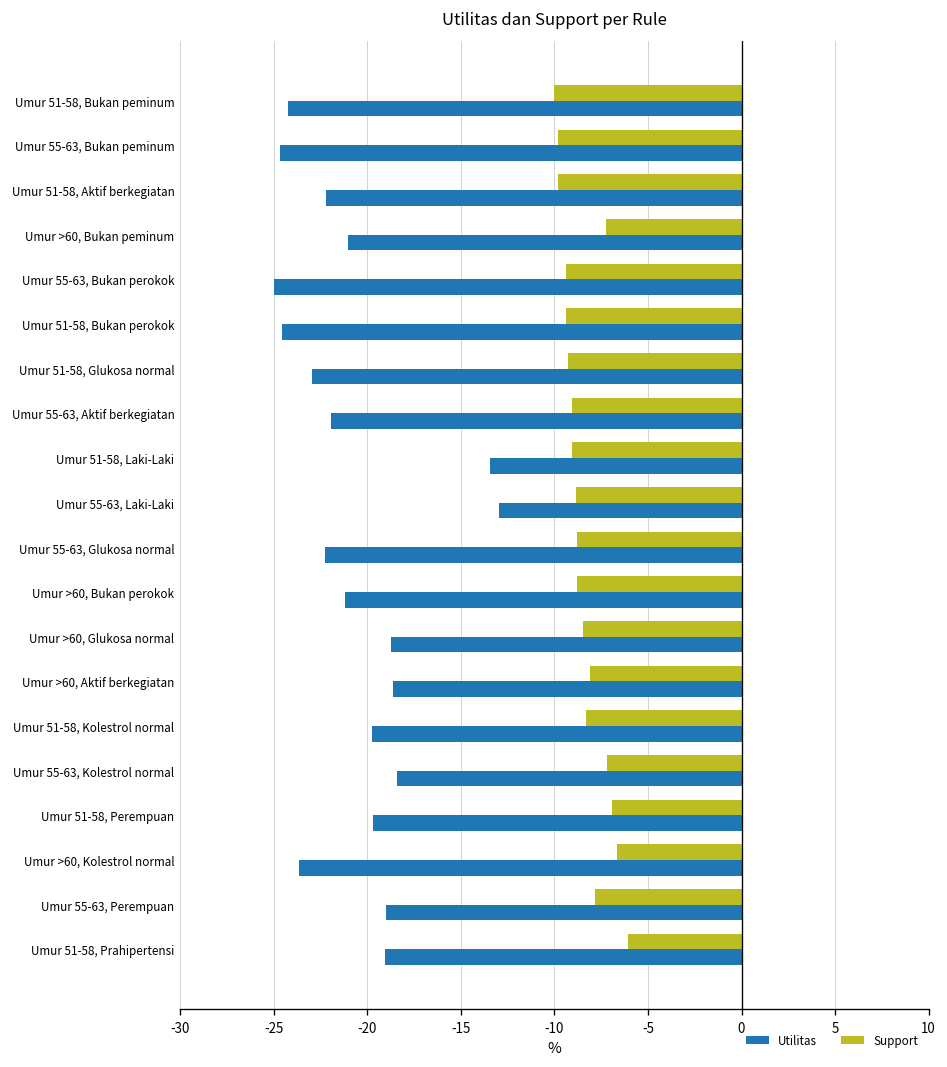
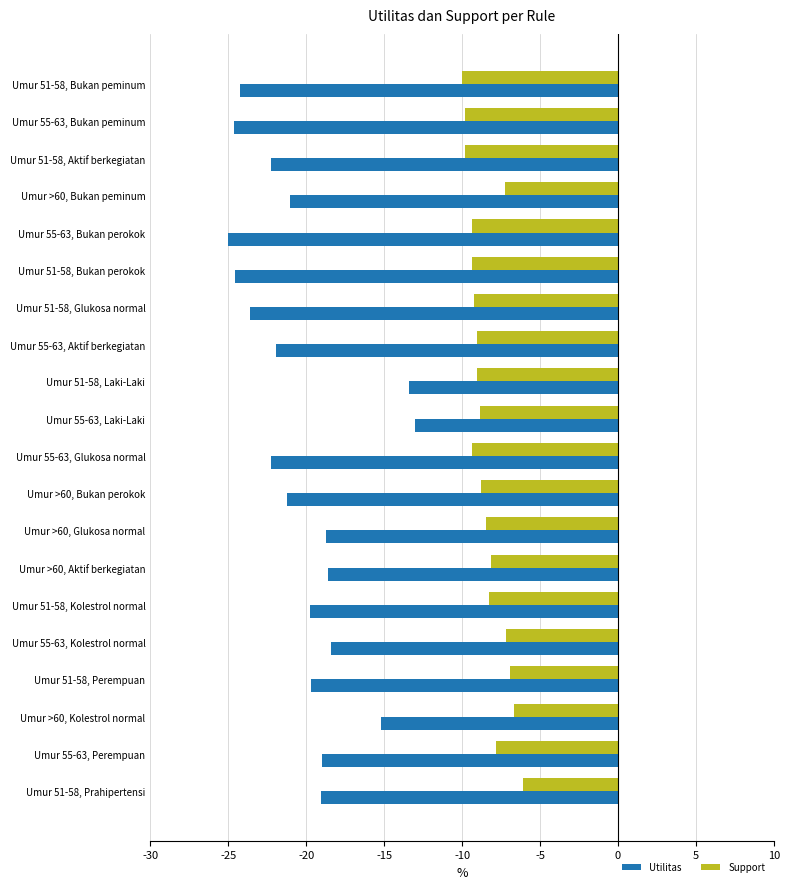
  {
    "Utilitas": {
      "Umur 51-58, Bukan peminum": -24.2,
      "Umur 55-63, Bukan peminum": -24.7,
      "Umur 51-58, Aktif berkegiatan": -22.2,
      "Umur >60, Bukan peminum": -21.0,
      "Umur 55-63, Bukan perokok": -25.0,
      "Umur 51-58, Bukan perokok": -24.6,
-     "Umur 51-58, Glukosa normal": -23.0,
+     "Umur 51-58, Glukosa normal": -23.6,
      "Umur 55-63, Aktif berkegiatan": -21.9,
      "Umur 51-58, Laki-Laki": -13.4,
      "Umur 55-63, Laki-Laki": -13.0,
      "Umur 55-63, Glukosa normal": -22.2,
      "Umur >60, Bukan perokok": -21.2,
      "Umur >60, Glukosa normal": -18.7,
      "Umur >60, Aktif berkegiatan": -18.6,
      "Umur 51-58, Kolestrol normal": -19.8,
      "Umur 55-63, Kolestrol normal": -18.4,
      "Umur 51-58, Perempuan": -19.7,
-     "Umur >60, Kolestrol normal": -23.7,
+     "Umur >60, Kolestrol normal": -15.2,
      "Umur 55-63, Perempuan": -19.0,
      "Umur 51-58, Prahipertensi": -19.1
    },
    "Support": {
      "Umur 51-58, Bukan peminum": -10.0,
      "Umur 55-63, Bukan peminum": -9.8,
      "Umur 51-58, Aktif berkegiatan": -9.8,
      "Umur >60, Bukan peminum": -7.2,
      "Umur 55-63, Bukan perokok": -9.4,
      "Umur 51-58, Bukan perokok": -9.4,
      "Umur 51-58, Glukosa normal": -9.3,
      "Umur 55-63, Aktif berkegiatan": -9.0,
      "Umur 51-58, Laki-Laki": -9.0,
      "Umur 55-63, Laki-Laki": -8.9,
-     "Umur 55-63, Glukosa normal": -8.8,
+     "Umur 55-63, Glukosa normal": -9.3,
      "Umur >60, Bukan perokok": -8.8,
      "Umur >60, Glukosa normal": -8.5,
      "Umur >60, Aktif berkegiatan": -8.1,
      "Umur 51-58, Kolestrol normal": -8.3,
      "Umur 55-63, Kolestrol normal": -7.2,
      "Umur 51-58, Perempuan": -6.9,
      "Umur >60, Kolestrol normal": -6.6,
      "Umur 55-63, Perempuan": -7.8,
      "Umur 51-58, Prahipertensi": -6.1
    }
  }
